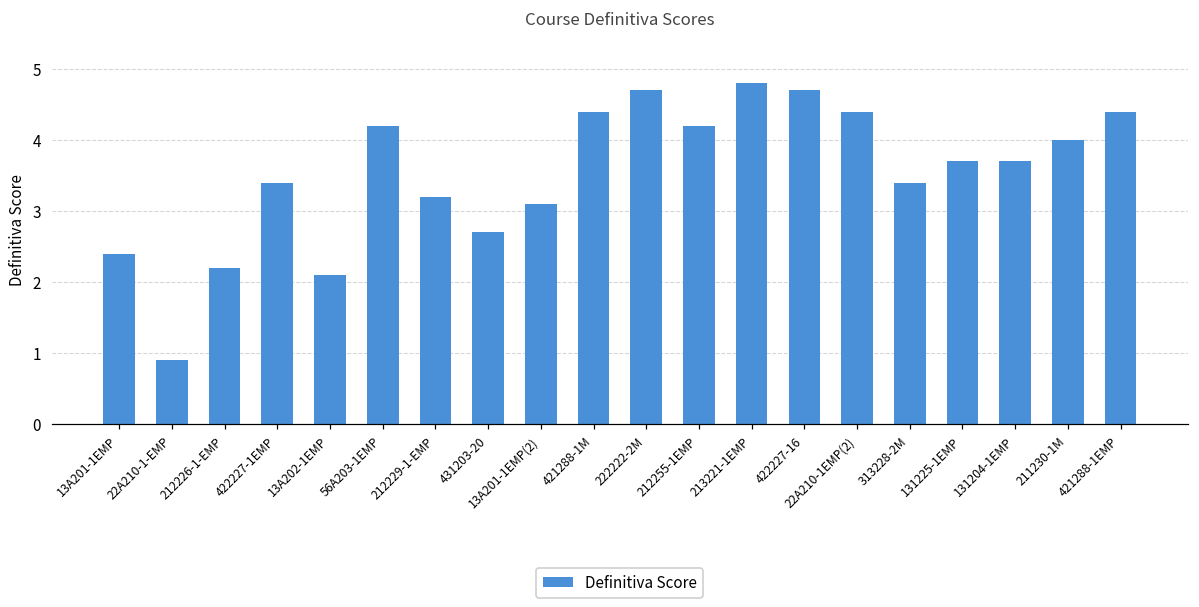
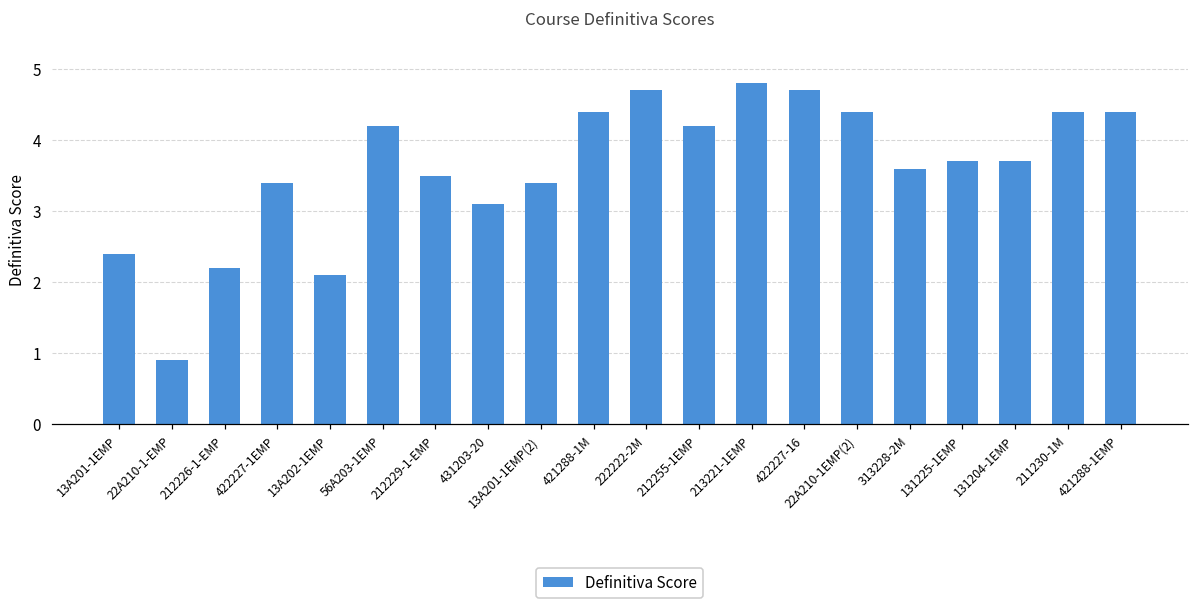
  {
    "13A201-1EMP": 2.4,
    "22A210-1-EMP": 0.9,
    "212226-1-EMP": 2.2,
    "422227-1EMP": 3.4,
    "13A202-1EMP": 2.1,
    "56A203-1EMP": 4.2,
-   "212229-1-EMP": 3.2,
-   "431203-20": 2.7,
-   "13A201-1EMP(2)": 3.1,
+   "212229-1-EMP": 3.5,
+   "431203-20": 3.1,
+   "13A201-1EMP(2)": 3.4,
    "421288-1M": 4.4,
    "222222-2M": 4.7,
    "212255-1EMP": 4.2,
    "213221-1EMP": 4.8,
    "422227-16": 4.7,
    "22A210-1EMP(2)": 4.4,
-   "313228-2M": 3.4,
+   "313228-2M": 3.6,
    "131225-1EMP": 3.7,
    "131204-1EMP": 3.7,
-   "211230-1M": 4.0,
+   "211230-1M": 4.4,
    "421288-1EMP": 4.4
  }
